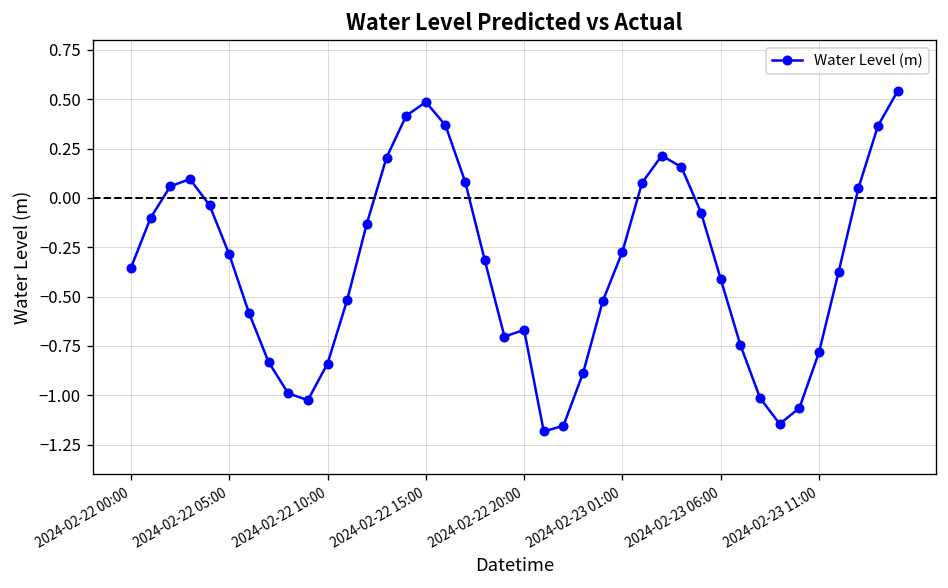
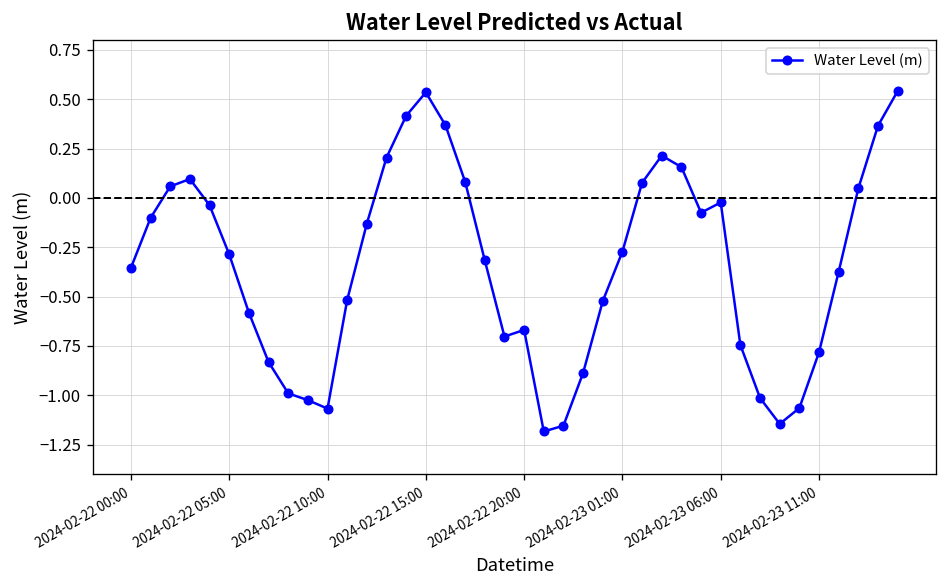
  {
    "2024-02-22 00:00": -0.35,
    "2024-02-22 05:00": -0.29,
-   "2024-02-22 10:00": -0.84,
-   "2024-02-22 15:00": 0.49,
+   "2024-02-22 10:00": -1.07,
+   "2024-02-22 15:00": 0.53,
    "2024-02-22 20:00": -0.67,
    "2024-02-23 01:00": -0.27,
-   "2024-02-23 06:00": -0.41,
+   "2024-02-23 06:00": -0.02,
    "2024-02-23 11:00": -0.78
  }
